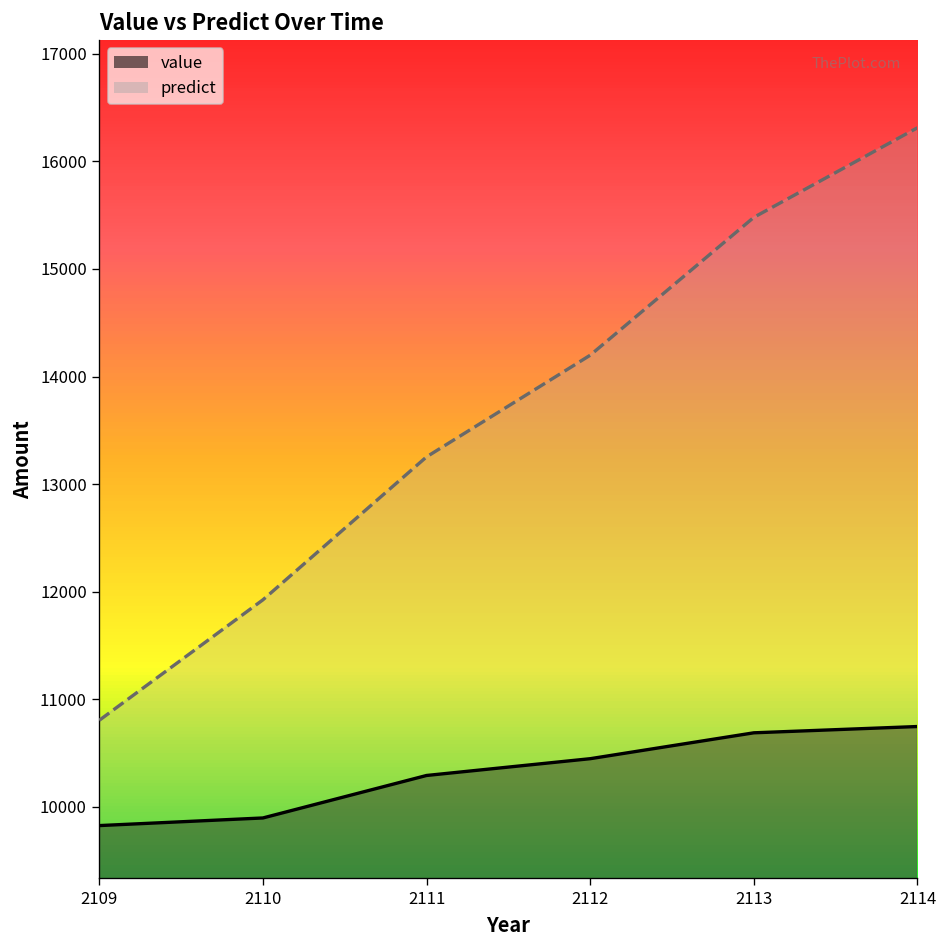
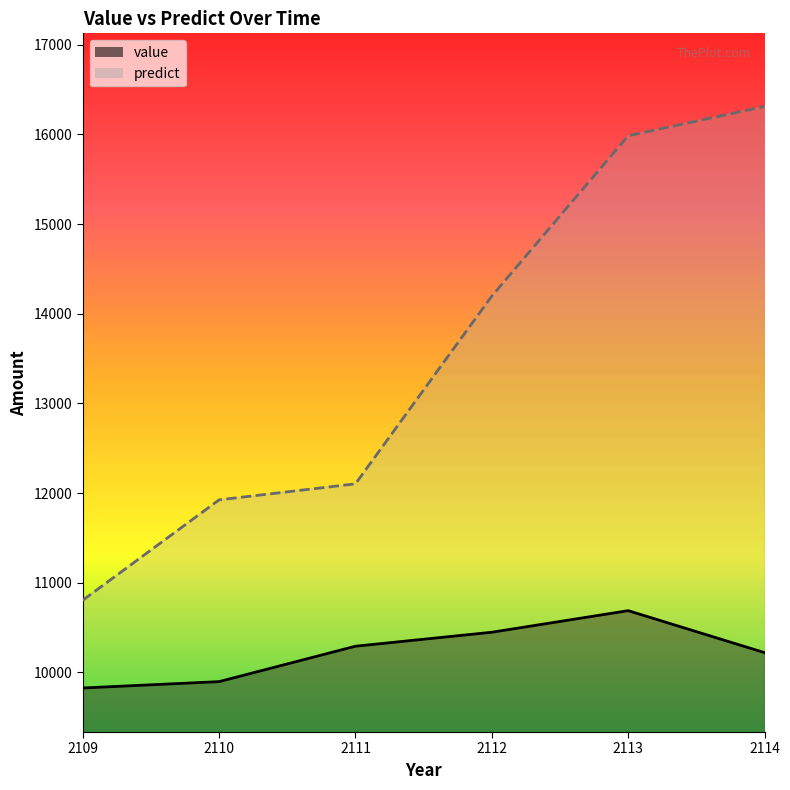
  {
    "value": {
      "2109": 9800,
      "2110": 9900,
      "2111": 10300,
      "2112": 10400,
      "2113": 10700,
-     "2114": 10700
+     "2114": 10200
    },
    "predict": {
      "2109": 10800,
      "2110": 11900,
-     "2111": 13300,
+     "2111": 12100,
      "2112": 14200,
-     "2113": 15500,
+     "2113": 16000,
      "2114": 16300
    }
  }
